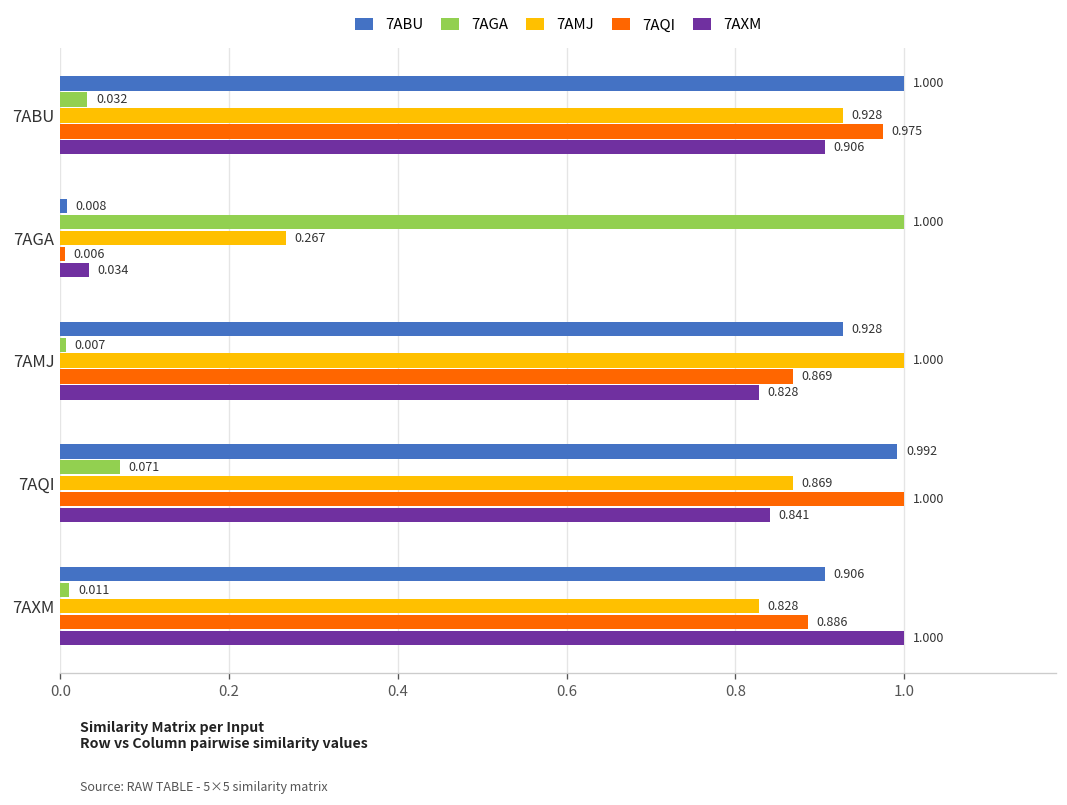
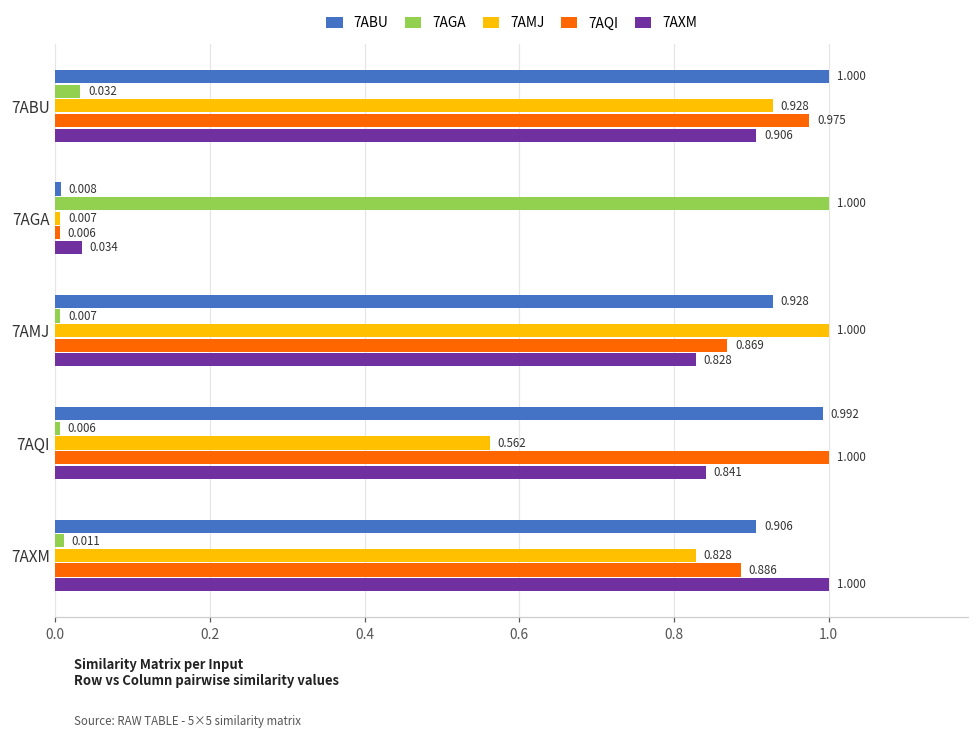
  {
    "7ABU": {
      "7ABU": 1.000,
      "7AGA": 0.008,
      "7AMJ": 0.928,
      "7AQI": 0.992,
      "7AXM": 0.906
    },
    "7AGA": {
      "7ABU": 0.032,
      "7AGA": 1.000,
      "7AMJ": 0.007,
-     "7AQI": 0.071,
+     "7AQI": 0.006,
      "7AXM": 0.011
    },
    "7AMJ": {
      "7ABU": 0.928,
-     "7AGA": 0.267,
+     "7AGA": 0.007,
      "7AMJ": 1.000,
-     "7AQI": 0.869,
+     "7AQI": 0.562,
      "7AXM": 0.828
    },
    "7AQI": {
      "7ABU": 0.975,
      "7AGA": 0.006,
      "7AMJ": 0.869,
      "7AQI": 1.000,
      "7AXM": 0.886
    },
    "7AXM": {
      "7ABU": 0.906,
      "7AGA": 0.034,
      "7AMJ": 0.828,
      "7AQI": 0.841,
      "7AXM": 1.000
    }
  }
